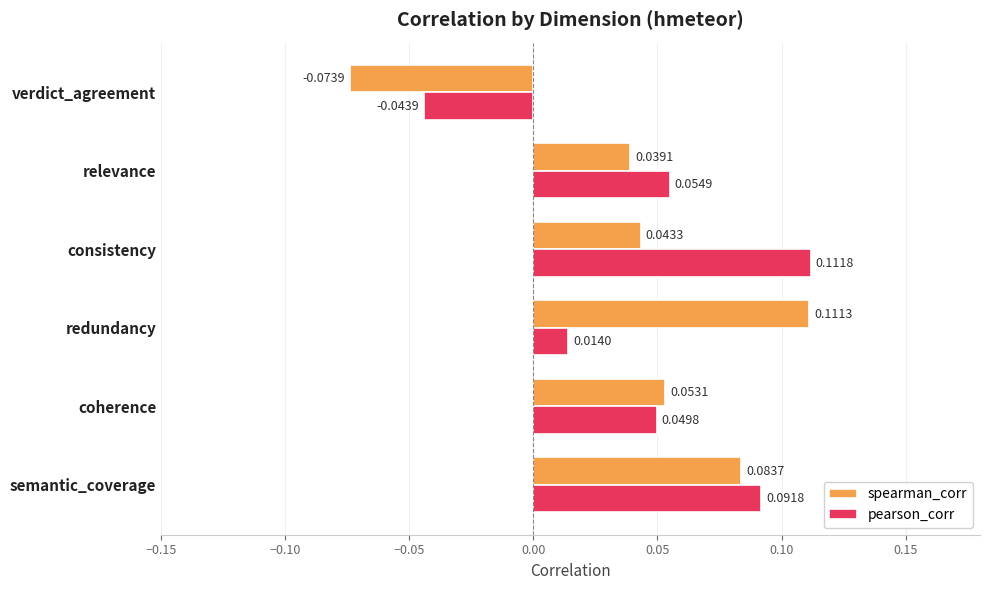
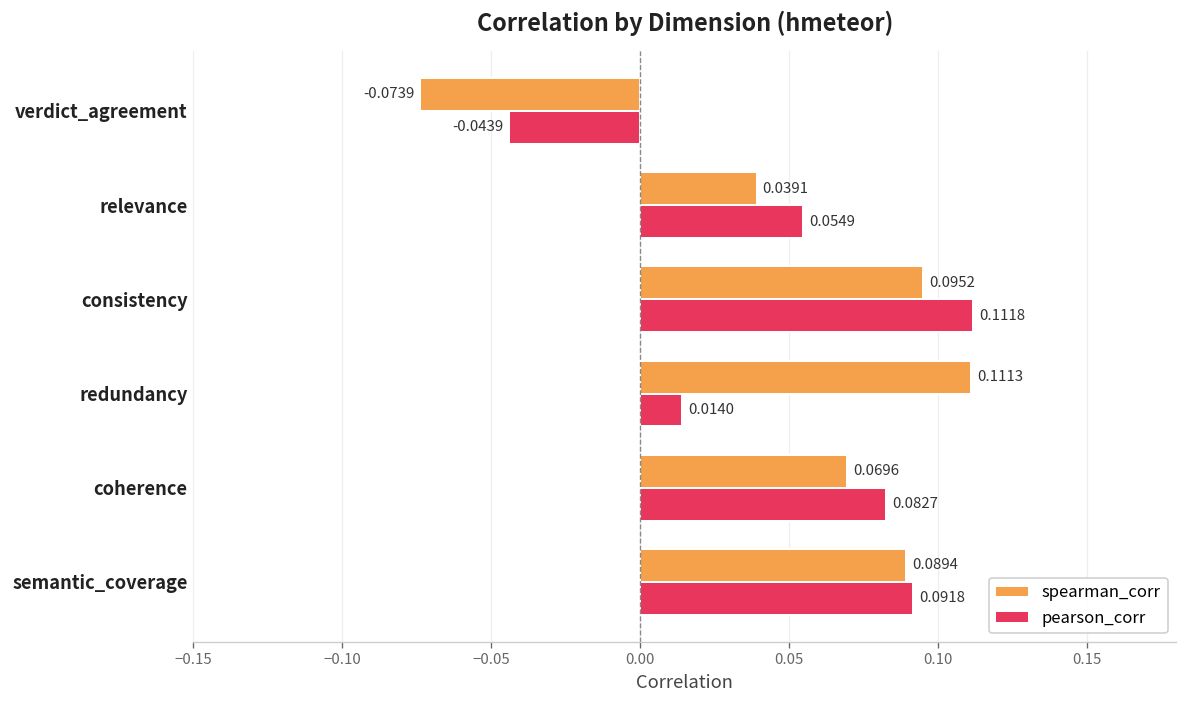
  {
    "spearman_corr": {
      "verdict_agreement": -0.0739,
      "relevance": 0.0391,
-     "consistency": 0.0433,
+     "consistency": 0.0952,
      "redundancy": 0.1113,
-     "coherence": 0.0531,
-     "semantic_coverage": 0.0837
+     "coherence": 0.0696,
+     "semantic_coverage": 0.0894
    },
    "pearson_corr": {
      "verdict_agreement": -0.0439,
      "relevance": 0.0549,
      "consistency": 0.1118,
      "redundancy": 0.0140,
-     "coherence": 0.0498,
+     "coherence": 0.0827,
      "semantic_coverage": 0.0918
    }
  }
